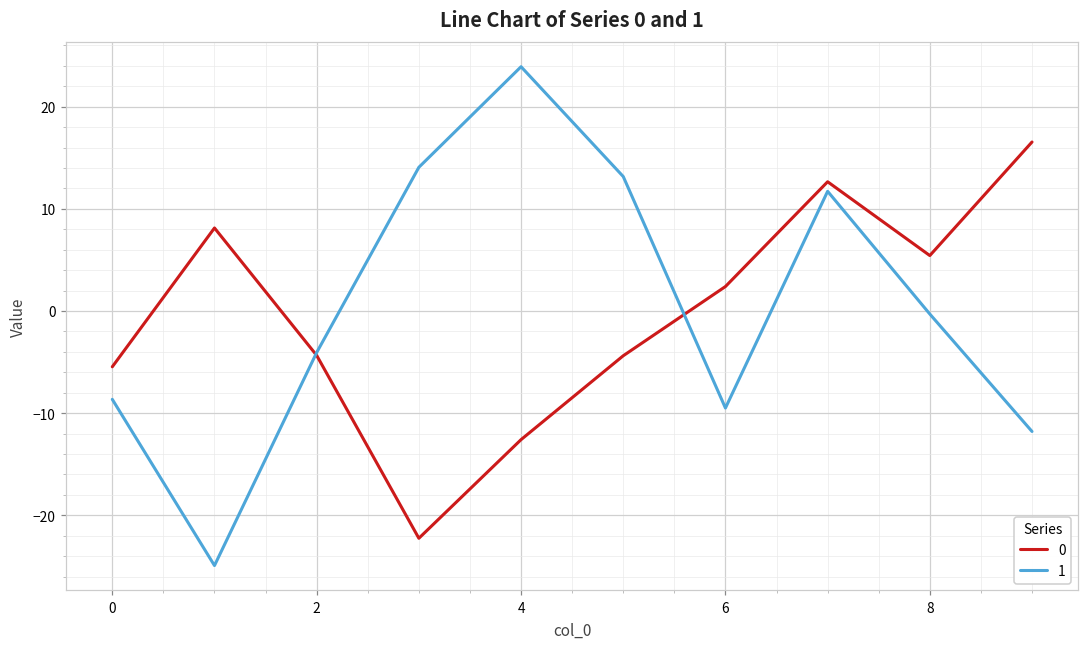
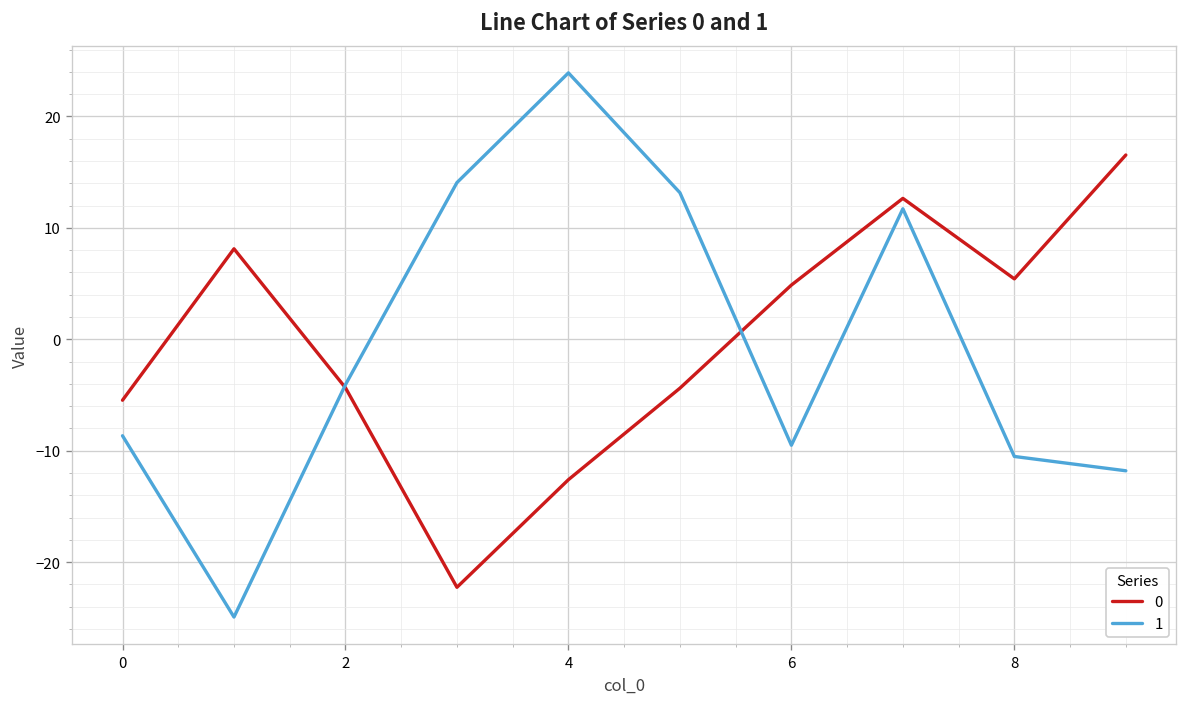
  {
    "0": {
      "0": -5,
      "2": -4,
      "4": -13,
-     "6": 2,
+     "6": 5,
      "8": 5
    },
    "1": {
      "0": -9,
      "2": -4,
      "4": 24,
      "6": -10,
-     "8": 0
+     "8": -11
    }
  }
